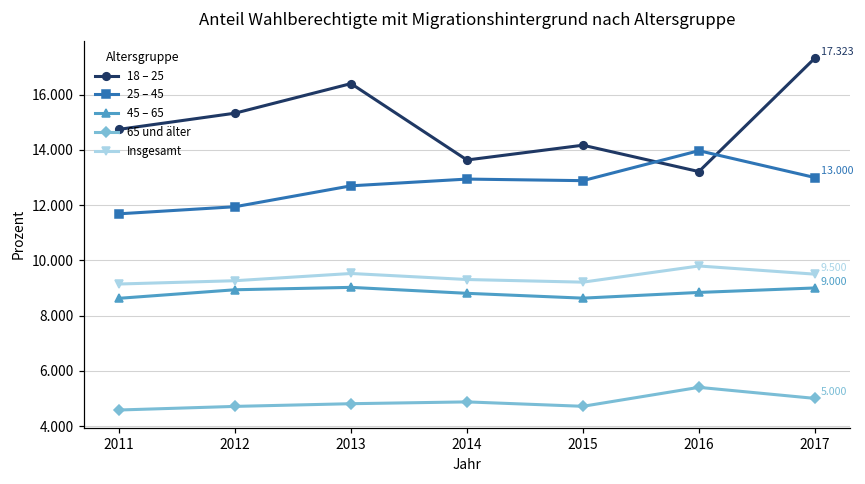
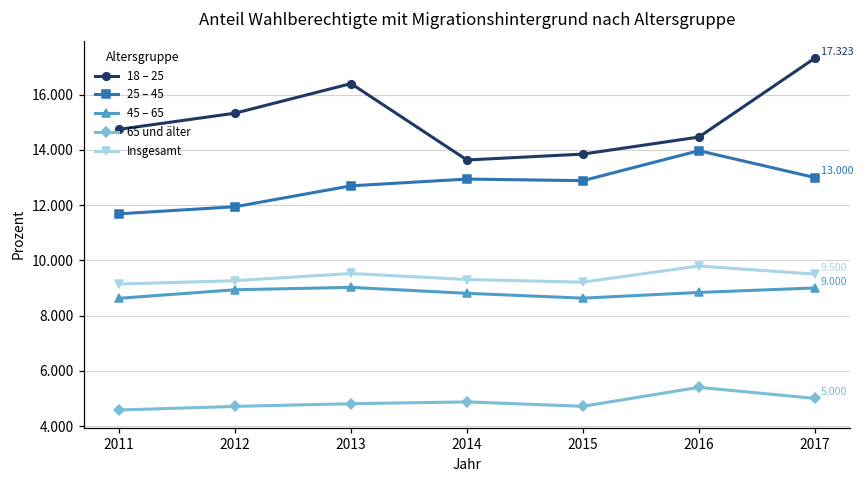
  {
    "18 – 25": {
      "2011": 14.7,
      "2012": 15.3,
      "2013": 16.4,
      "2014": 13.6,
-     "2015": 14.2,
-     "2016": 13.2
+     "2015": 13.8,
+     "2016": 14.5
    }
  }
